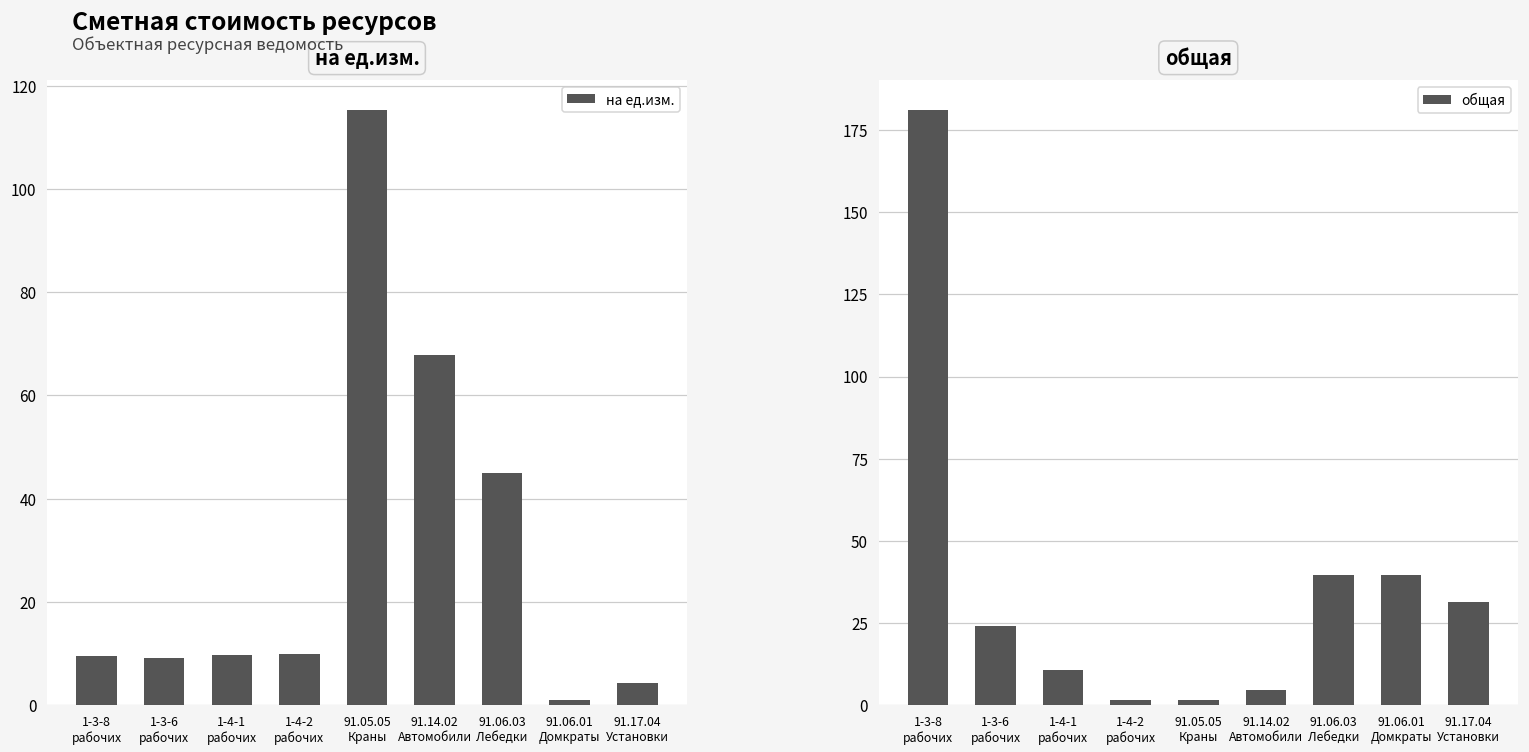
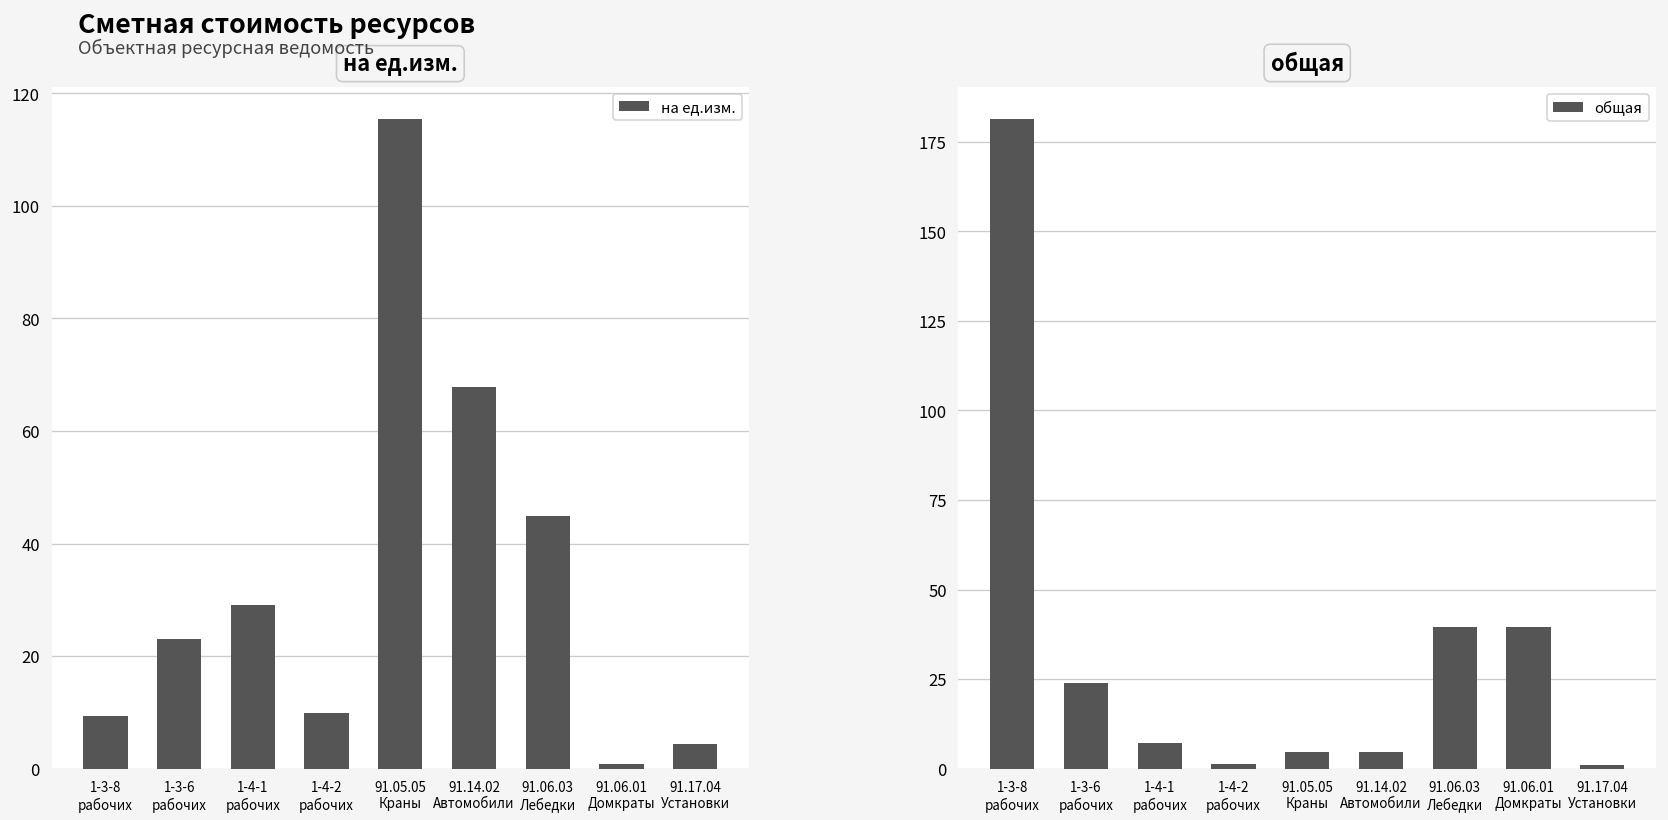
  {
    "на ед.изм.": {
      "1-3-8 рабочих": 9,
-     "1-3-6 рабочих": 9,
-     "1-4-1 рабочих": 10,
+     "1-3-6 рабочих": 23,
+     "1-4-1 рабочих": 29,
      "1-4-2 рабочих": 10,
      "91.05.05 Краны": 115,
      "91.14.02 Автомобили": 68,
      "91.06.03 Лебедки": 45,
      "91.06.01 Домкраты": 1,
      "91.17.04 Установки": 4
    },
    "общая": {
      "1-3-8 рабочих": 181,
      "1-3-6 рабочих": 24,
-     "1-4-1 рабочих": 11,
+     "1-4-1 рабочих": 7,
      "1-4-2 рабочих": 1,
-     "91.05.05 Краны": 2,
+     "91.05.05 Краны": 5,
      "91.14.02 Автомобили": 5,
      "91.06.03 Лебедки": 40,
      "91.06.01 Домкраты": 40,
-     "91.17.04 Установки": 31
+     "91.17.04 Установки": 1
    }
  }
